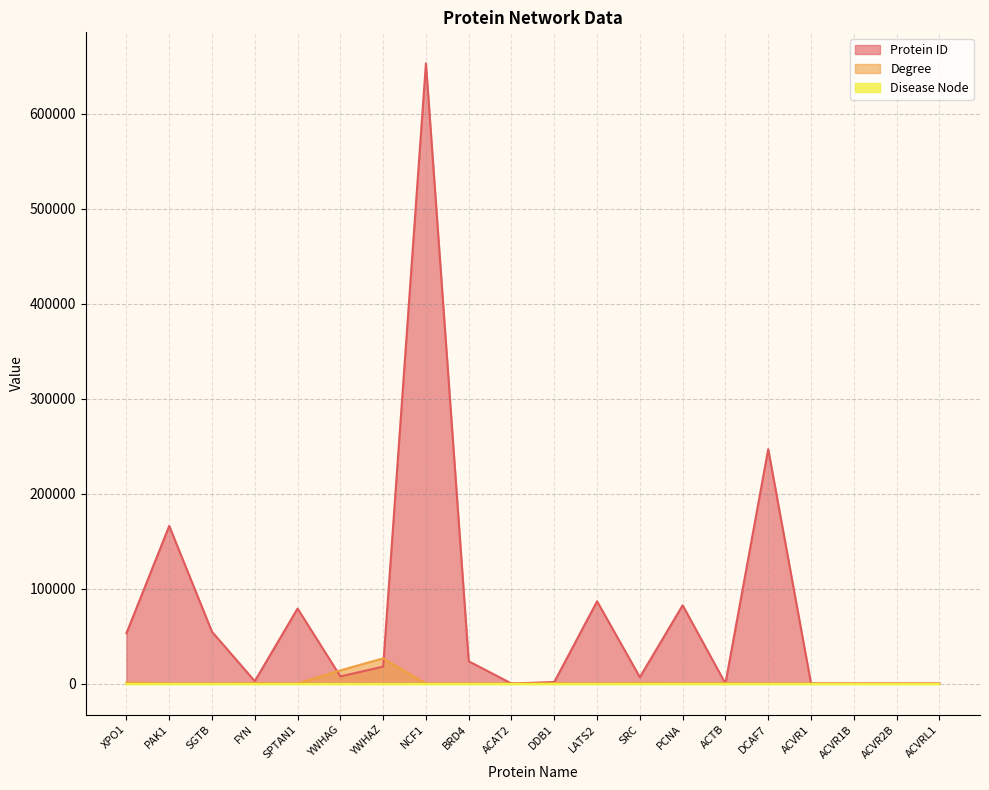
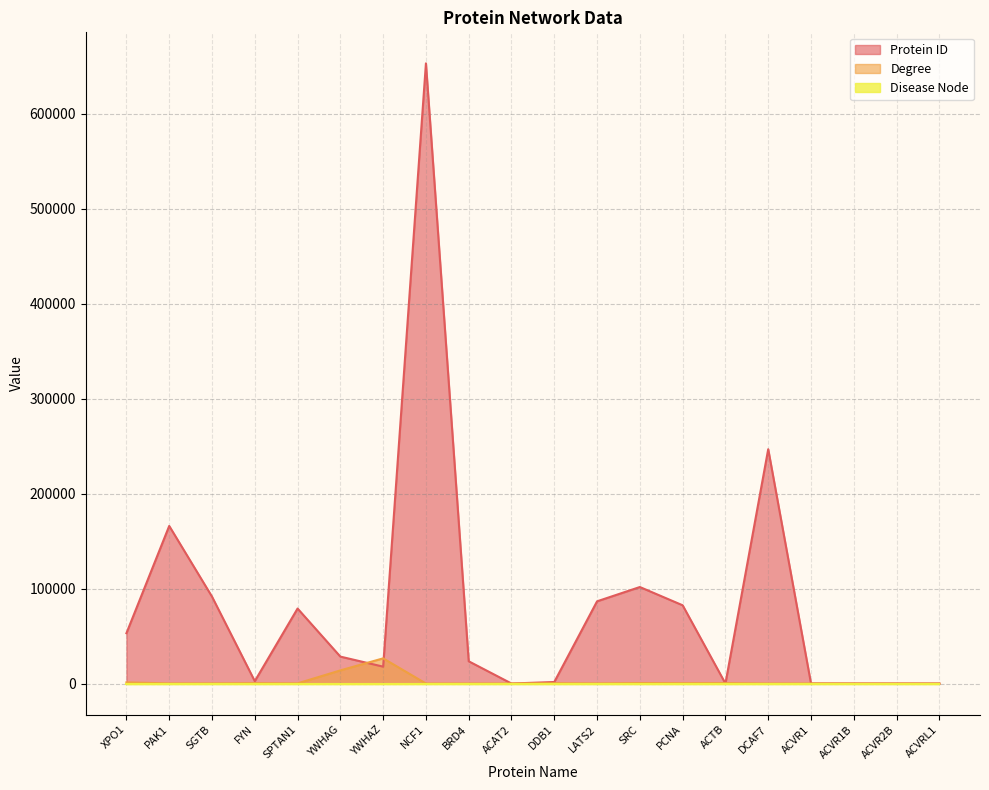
  {
    "Protein ID": {
      "XPO1": 50000,
      "PAK1": 170000,
-     "SGTB": 50000,
+     "SGTB": 90000,
      "SPTAN1": 80000,
-     "YWHAG": 10000,
+     "YWHAG": 30000,
      "YWHAZ": 20000,
      "NCF1": 650000,
      "BRD4": 20000,
      "LATS2": 90000,
-     "SRC": 10000,
+     "SRC": 100000,
      "PCNA": 80000,
      "DCAF7": 250000
    },
    "Degree": {
      "YWHAG": 10000,
      "YWHAZ": 30000
    },
    "Disease Node": {
      "YWHAG": 0,
      "YWHAZ": 0
    }
  }
